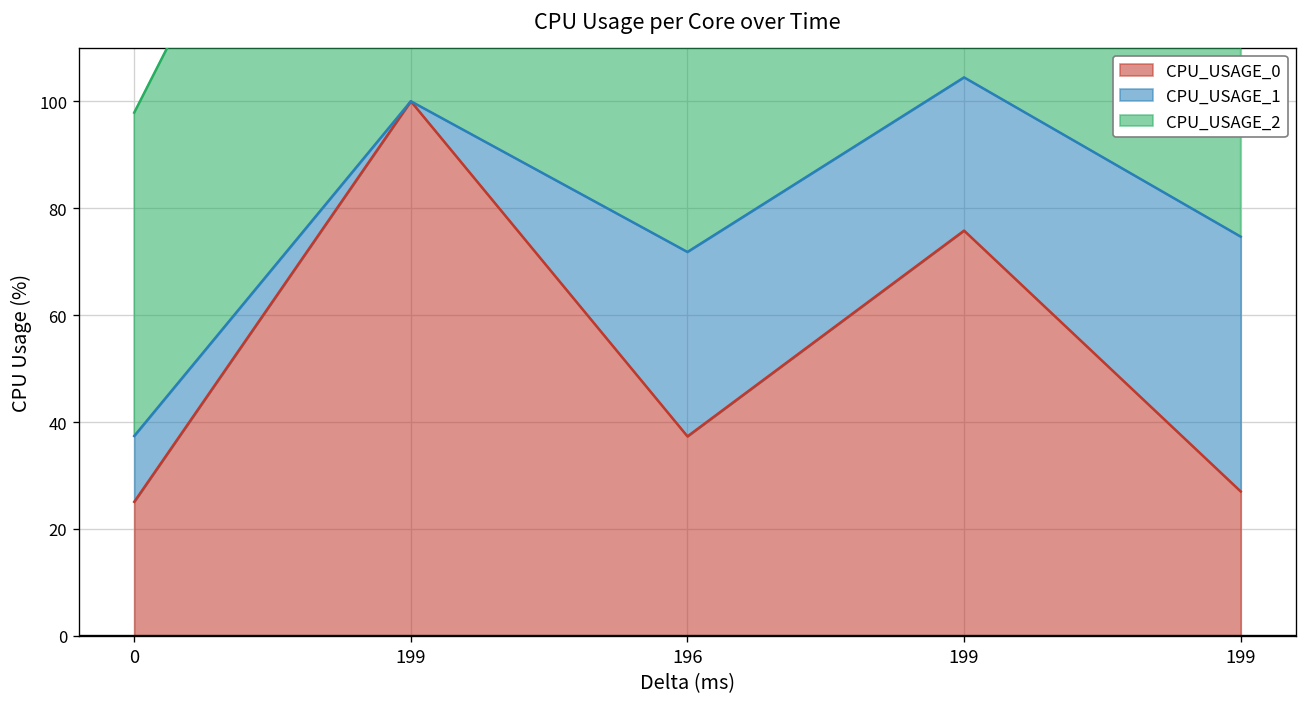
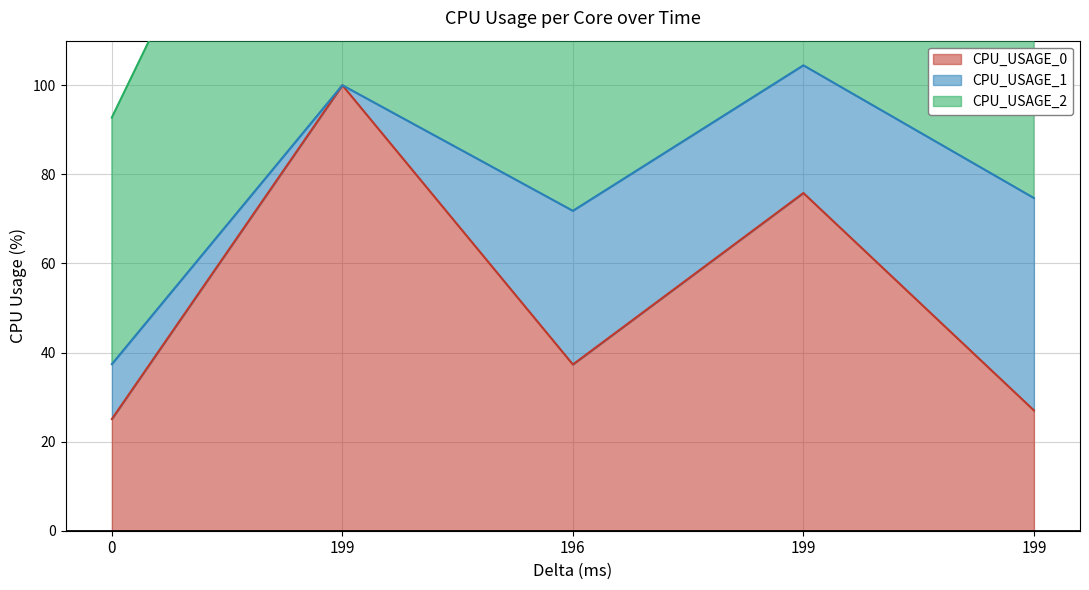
  {
    "CPU_USAGE_0": {
      "0": 25,
      "196": 37
    },
    "CPU_USAGE_1": {
      "0": 12,
      "196": 34
    },
    "CPU_USAGE_2": {
-     "0": 60
+     "0": 55
    }
  }
